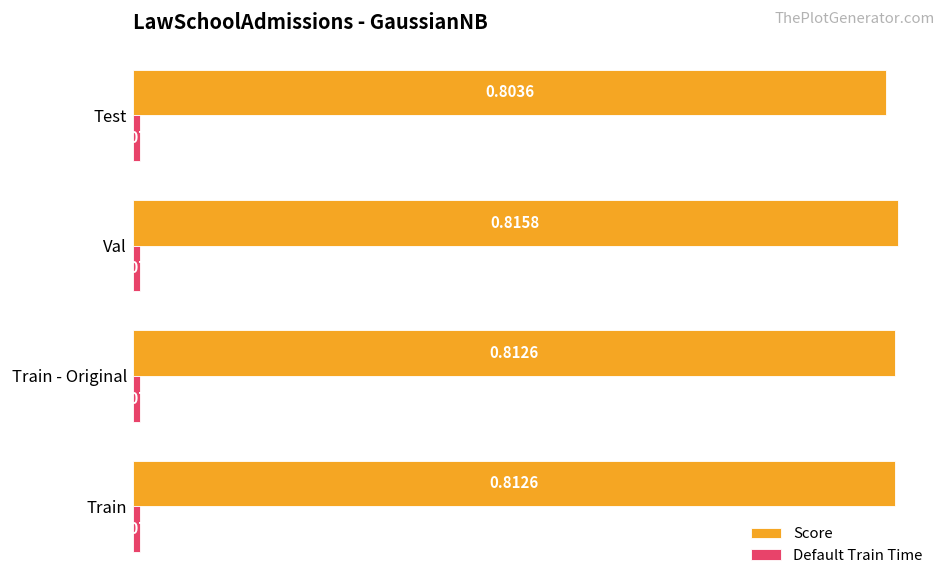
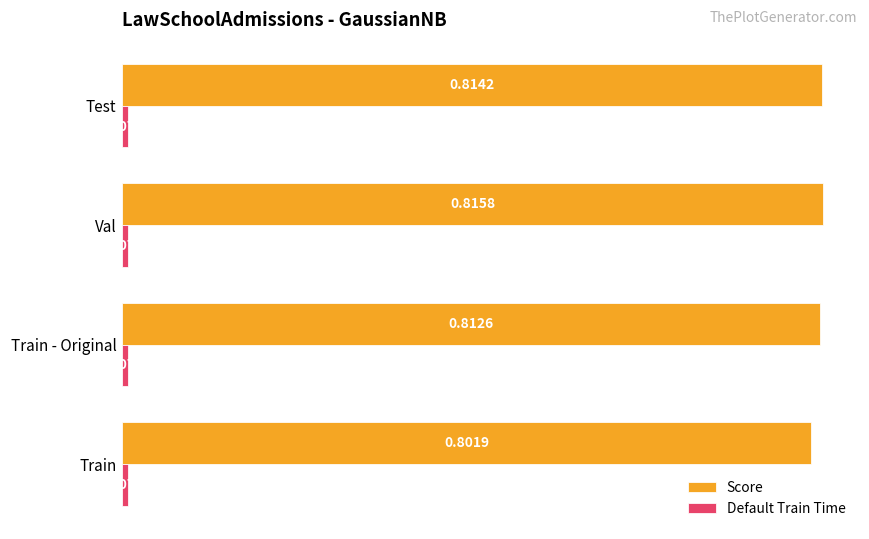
  {
    "Score": {
-     "Test": 0.8036,
+     "Test": 0.8142,
      "Val": 0.8158,
      "Train - Original": 0.8126,
-     "Train": 0.8126
+     "Train": 0.8019
    }
  }
